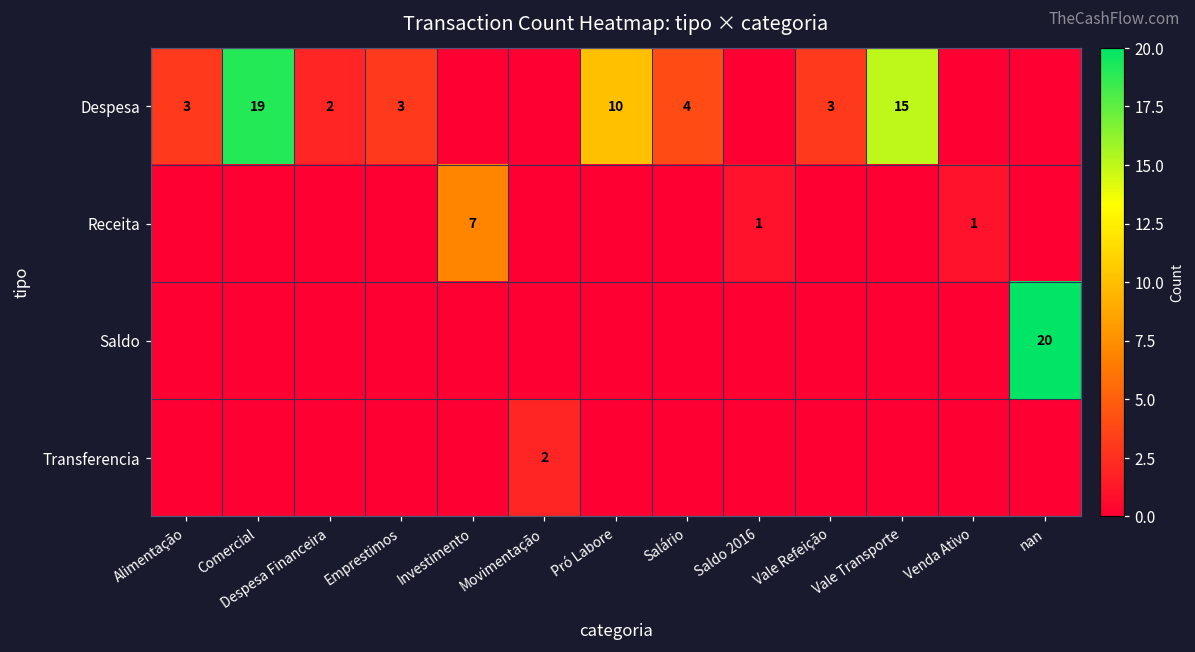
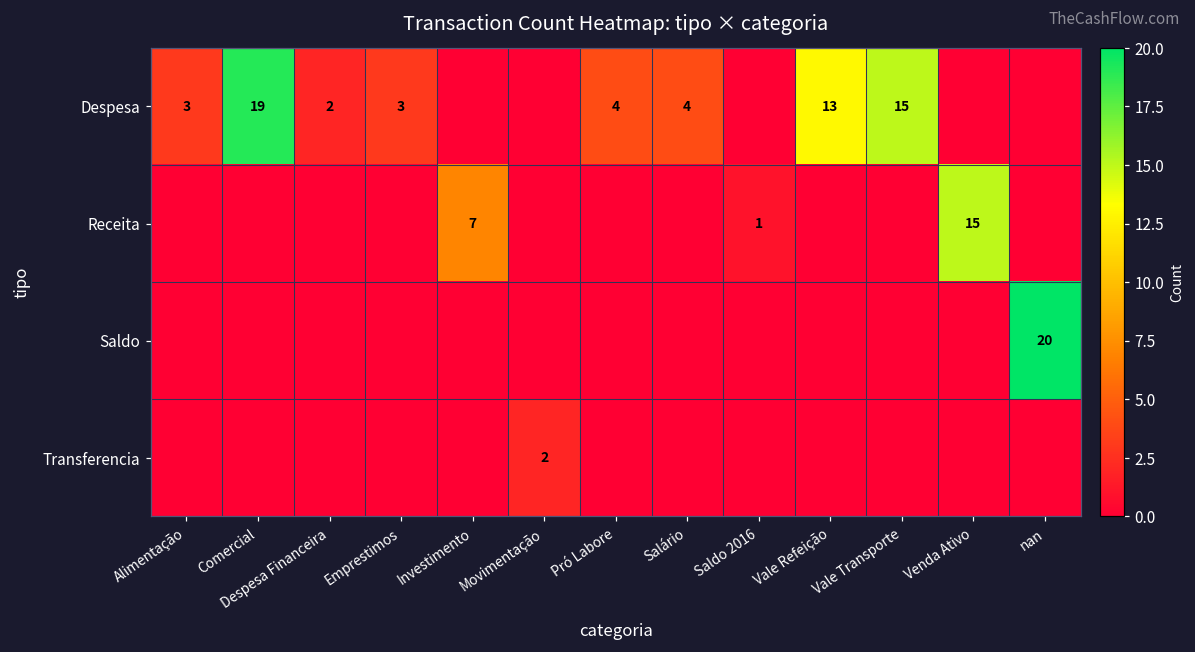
  {
    "Despesa": {
      "Alimentação": 3,
      "Comercial": 19,
      "Despesa Financeira": 2,
      "Emprestimos": 3,
-     "Pró Labore": 10,
+     "Pró Labore": 4,
      "Salário": 4,
-     "Vale Refeição": 3,
+     "Vale Refeição": 13,
      "Vale Transporte": 15
    },
    "Receita": {
      "Investimento": 7,
      "Saldo 2016": 1,
-     "Venda Ativo": 1
+     "Venda Ativo": 15
    },
    "Saldo": {
      "nan": 20
    },
    "Transferencia": {
      "Movimentação": 2
    }
  }
